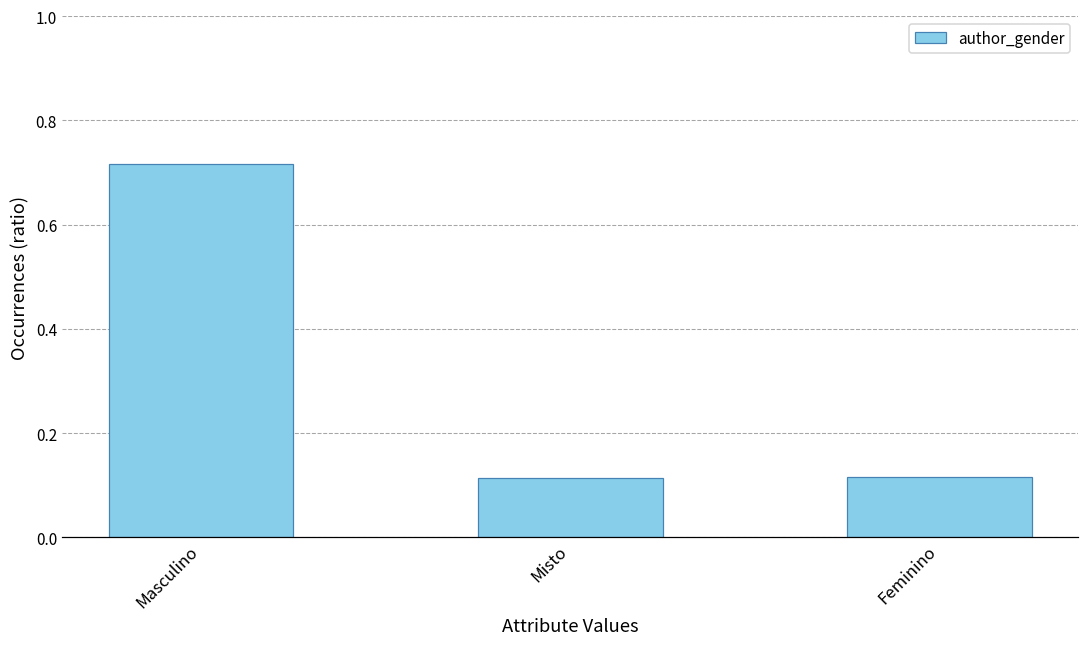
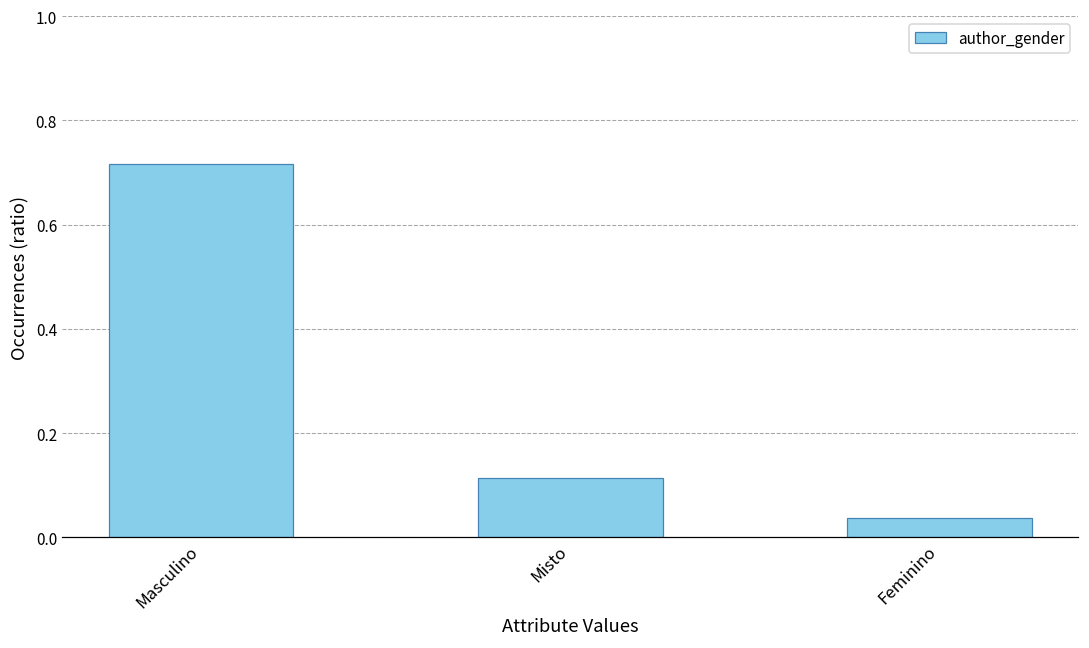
  {
    "Masculino": 0.72,
    "Misto": 0.11,
-   "Feminino": 0.12
+   "Feminino": 0.04
  }
